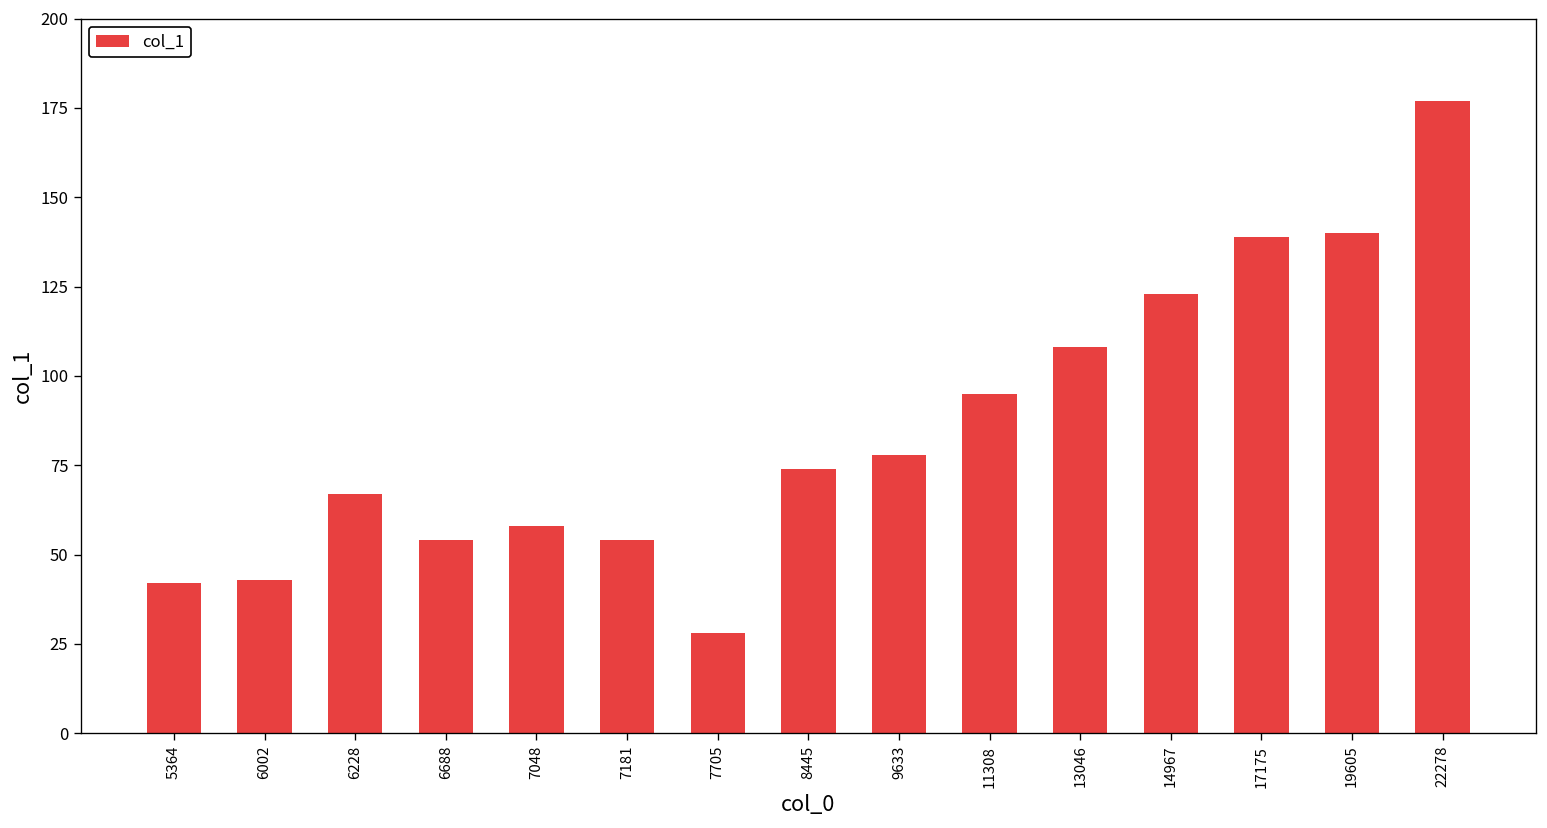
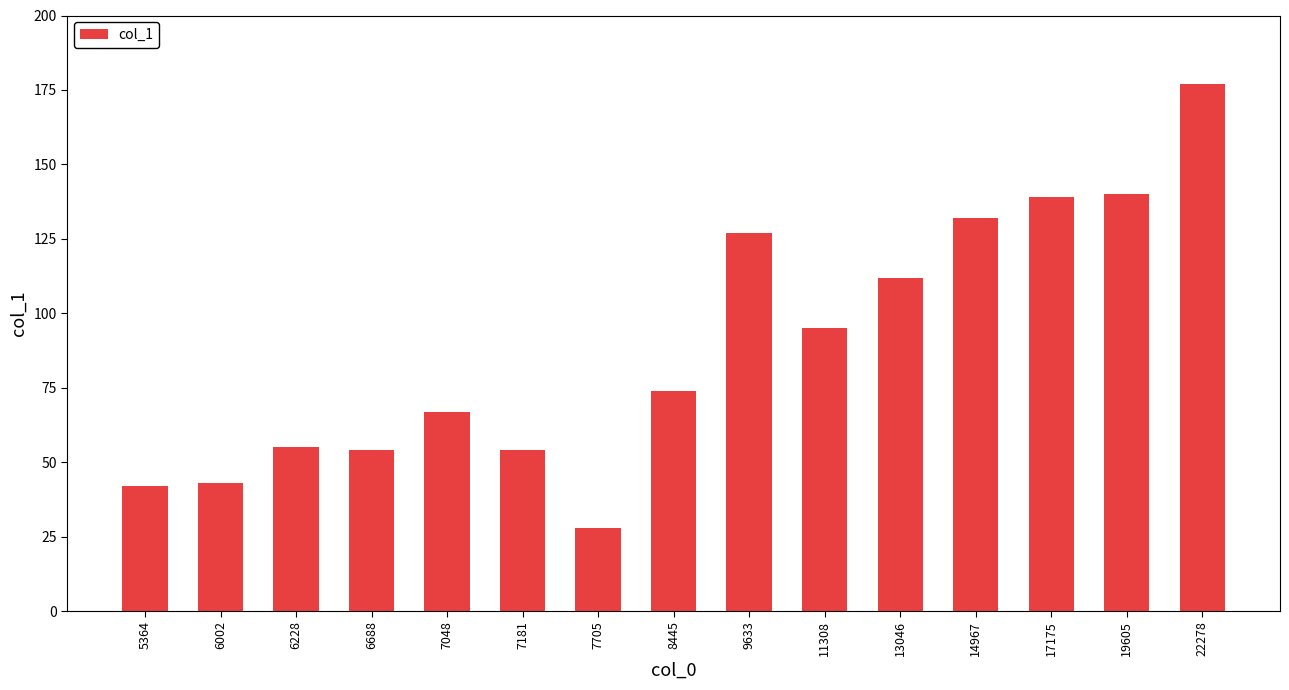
  {
    "5364": 42,
    "6002": 43,
-   "6228": 67,
+   "6228": 55,
    "6688": 54,
-   "7048": 58,
+   "7048": 67,
    "7181": 54,
    "7705": 28,
    "8445": 74,
-   "9633": 78,
+   "9633": 127,
    "11308": 95,
-   "13046": 108,
-   "14967": 123,
+   "13046": 112,
+   "14967": 132,
    "17175": 139,
    "19605": 140,
    "22278": 177
  }
